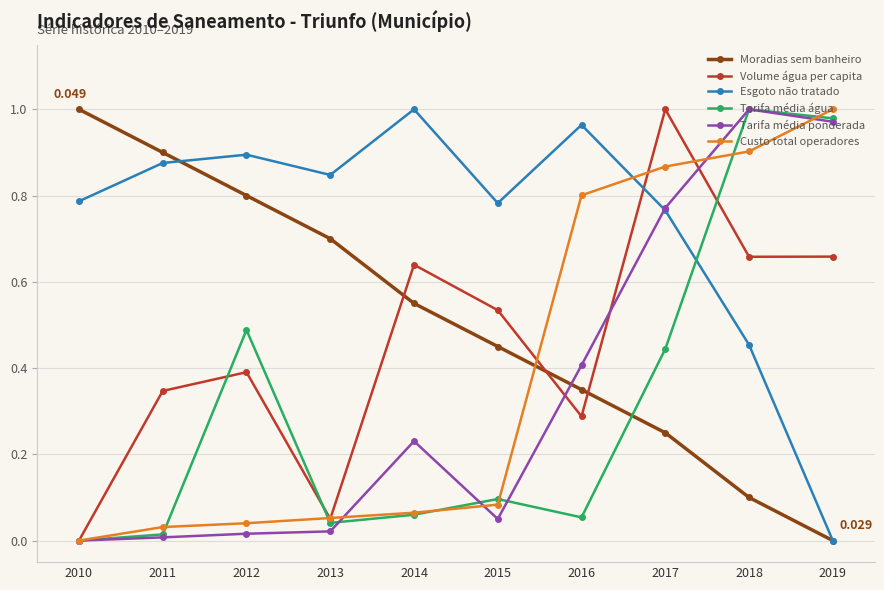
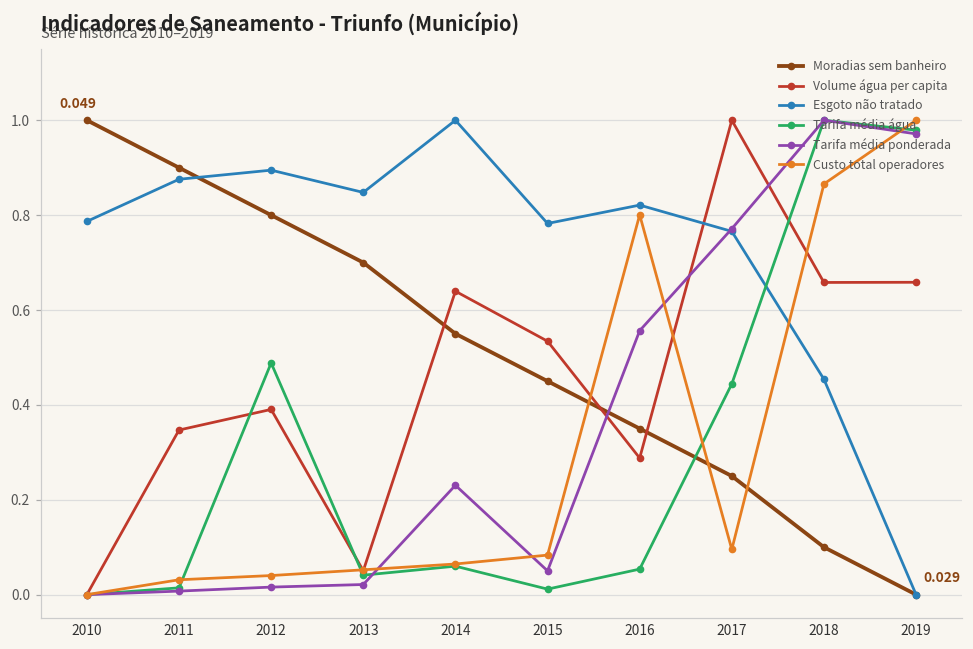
  {
    "Esgoto não tratado": {
      "2010": 0.79,
      "2011": 0.88,
      "2012": 0.89,
      "2013": 0.85,
      "2014": 1.00,
      "2015": 0.78,
-     "2016": 0.96,
+     "2016": 0.82,
      "2018": 0.45
    },
    "Tarifa média água": {
      "2011": 0.01,
      "2012": 0.49,
      "2013": 0.04,
-     "2015": 0.10,
+     "2015": 0.01,
      "2016": 0.05,
      "2017": 0.44,
      "2019": 0.98
    },
    "Tarifa média ponderada": {
      "2011": 0.01,
      "2012": 0.02,
      "2013": 0.02,
      "2014": 0.23,
      "2015": 0.05,
-     "2016": 0.41,
+     "2016": 0.56,
      "2019": 0.97
    },
    "Custo total operadores": {
      "2011": 0.03,
      "2012": 0.04,
      "2015": 0.08,
      "2016": 0.80,
-     "2017": 0.87,
-     "2018": 0.90,
+     "2017": 0.10,
+     "2018": 0.87,
      "2019": 1.00
    }
  }
